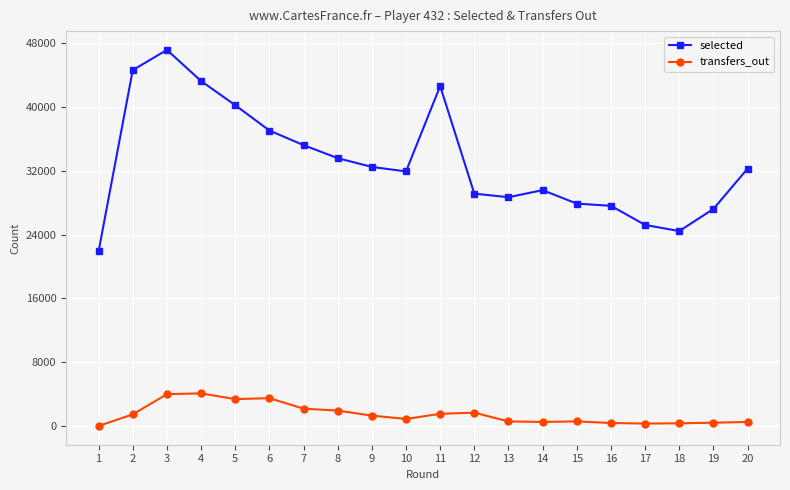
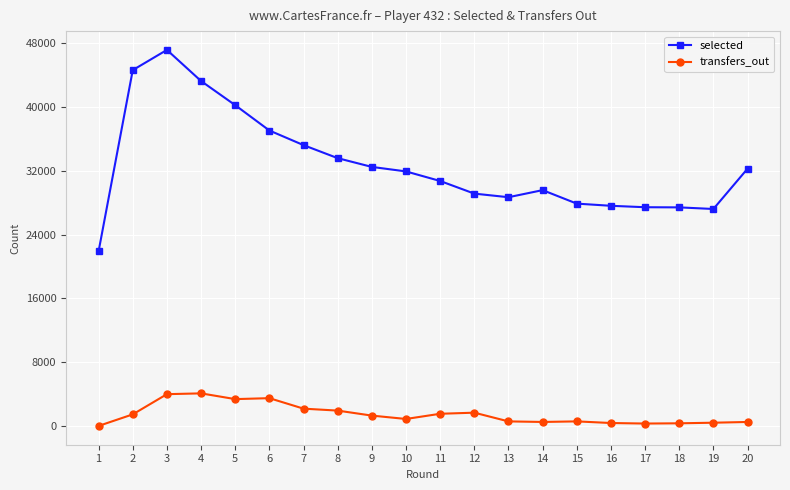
  {
    "selected": {
      "1": 22000,
      "2": 45000,
      "3": 47000,
      "4": 43000,
      "5": 40000,
      "6": 37000,
      "7": 35000,
      "8": 34000,
      "9": 32000,
      "10": 32000,
-     "11": 43000,
+     "11": 31000,
      "12": 29000,
      "13": 29000,
      "14": 30000,
      "15": 28000,
      "16": 28000,
-     "17": 25000,
-     "18": 24000,
+     "17": 27000,
+     "18": 27000,
      "19": 27000,
      "20": 32000
    },
    "transfers_out": {
      "1": 0,
      "2": 1000,
      "3": 4000,
      "4": 4000,
      "5": 3000,
      "6": 3000,
      "7": 2000,
      "8": 2000,
      "9": 1000,
      "10": 1000,
      "11": 2000,
      "12": 2000,
      "13": 1000,
      "14": 0,
      "15": 1000,
      "16": 0,
      "17": 0,
      "18": 0,
      "19": 0,
      "20": 0
    }
  }
